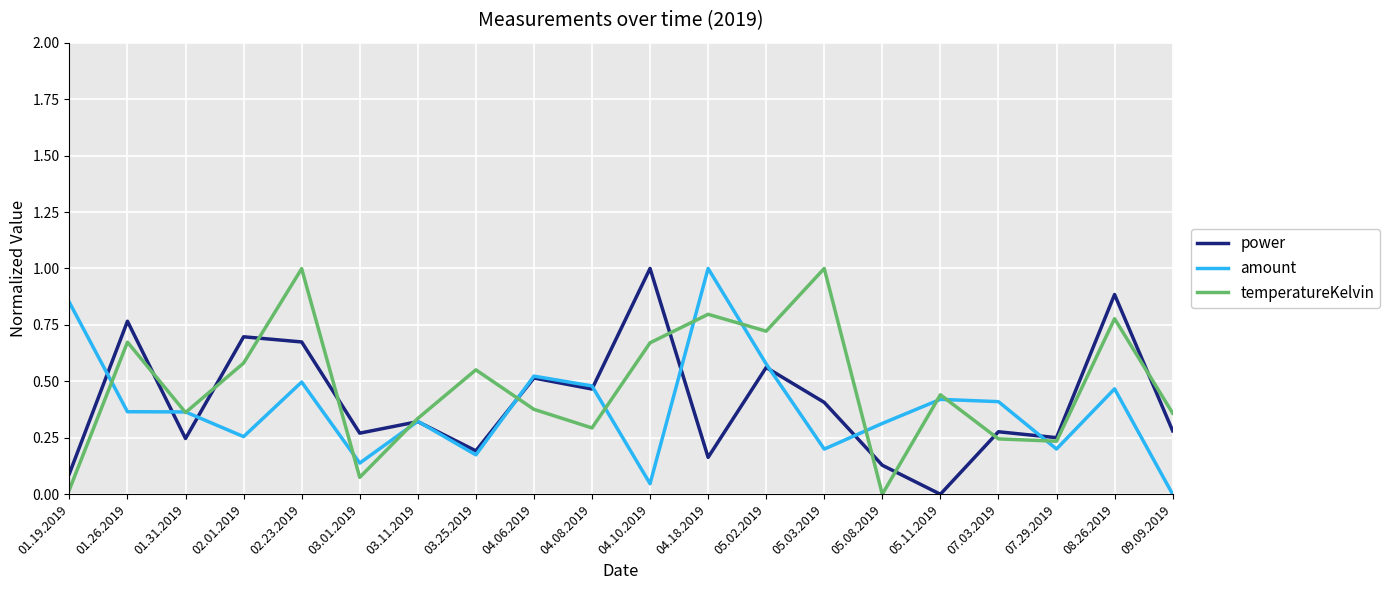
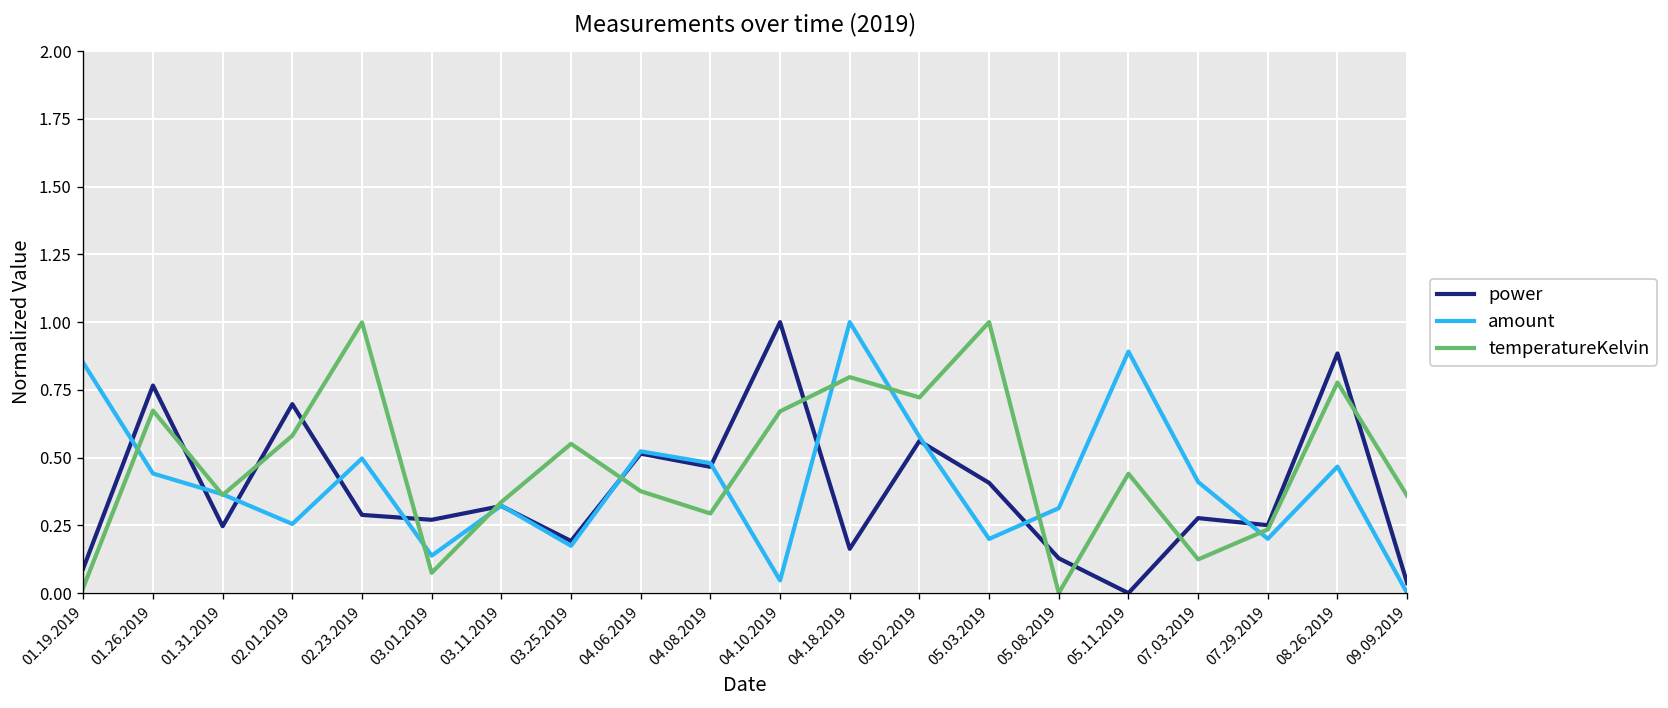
  {
    "power": {
      "01.19.2019": 0.09,
      "01.26.2019": 0.77,
      "01.31.2019": 0.25,
      "02.01.2019": 0.70,
-     "02.23.2019": 0.67,
+     "02.23.2019": 0.29,
      "03.01.2019": 0.27,
      "03.25.2019": 0.19,
      "04.08.2019": 0.47,
      "04.10.2019": 1.00,
      "04.18.2019": 0.16,
      "05.02.2019": 0.56,
      "05.03.2019": 0.41,
      "05.08.2019": 0.13,
      "05.11.2019": 0.00,
      "07.03.2019": 0.28,
      "07.29.2019": 0.25,
      "08.26.2019": 0.88,
-     "09.09.2019": 0.28
+     "09.09.2019": 0.04
    },
    "amount": {
      "01.19.2019": 0.85,
-     "01.26.2019": 0.37,
+     "01.26.2019": 0.44,
      "02.01.2019": 0.26,
      "02.23.2019": 0.50,
      "03.01.2019": 0.14,
      "03.25.2019": 0.17,
      "04.08.2019": 0.48,
      "04.10.2019": 0.05,
      "04.18.2019": 1.00,
      "05.02.2019": 0.58,
      "05.03.2019": 0.20,
      "05.08.2019": 0.31,
-     "05.11.2019": 0.42,
+     "05.11.2019": 0.89,
      "07.03.2019": 0.41,
      "07.29.2019": 0.20,
      "08.26.2019": 0.47,
      "09.09.2019": 0.00
    },
    "temperatureKelvin": {
      "01.19.2019": 0.02,
      "01.26.2019": 0.67,
      "02.01.2019": 0.58,
      "02.23.2019": 1.00,
      "03.01.2019": 0.07,
      "03.11.2019": 0.34,
      "03.25.2019": 0.55,
      "04.06.2019": 0.38,
      "04.08.2019": 0.29,
      "04.10.2019": 0.67,
      "04.18.2019": 0.80,
      "05.02.2019": 0.72,
      "05.03.2019": 1.00,
      "05.08.2019": 0.00,
      "05.11.2019": 0.44,
-     "07.03.2019": 0.25,
+     "07.03.2019": 0.12,
      "07.29.2019": 0.23,
      "08.26.2019": 0.78,
      "09.09.2019": 0.36
    }
  }
